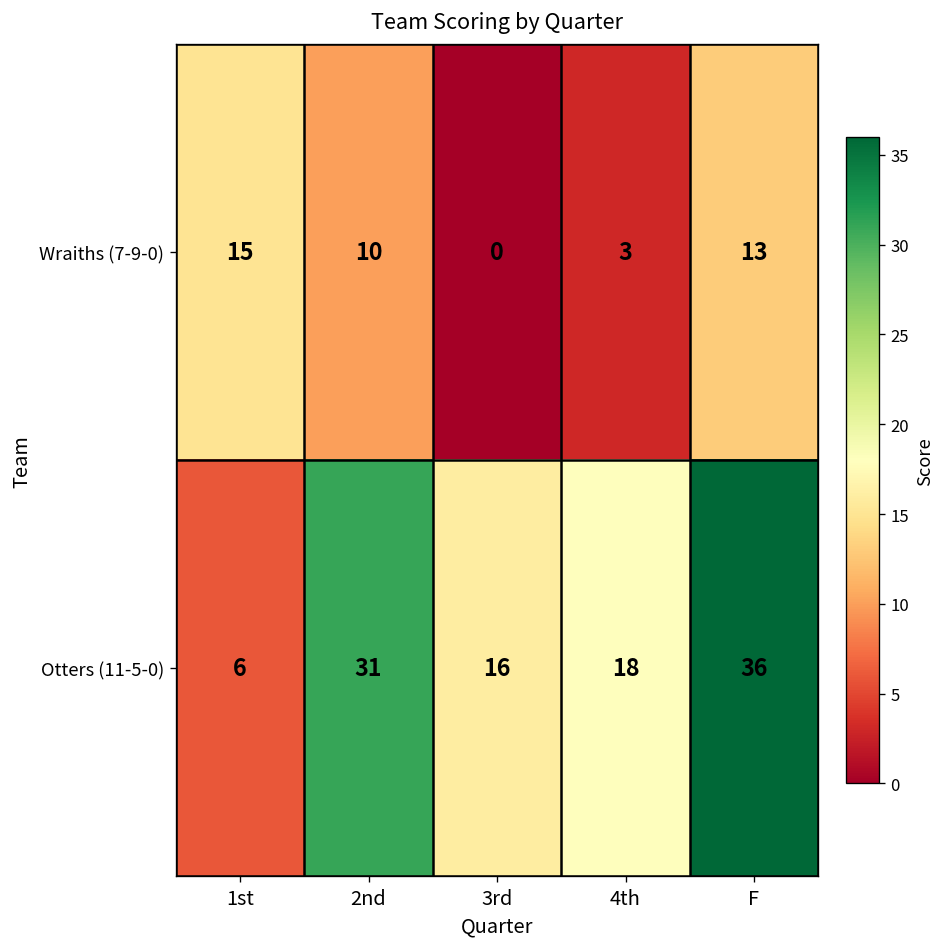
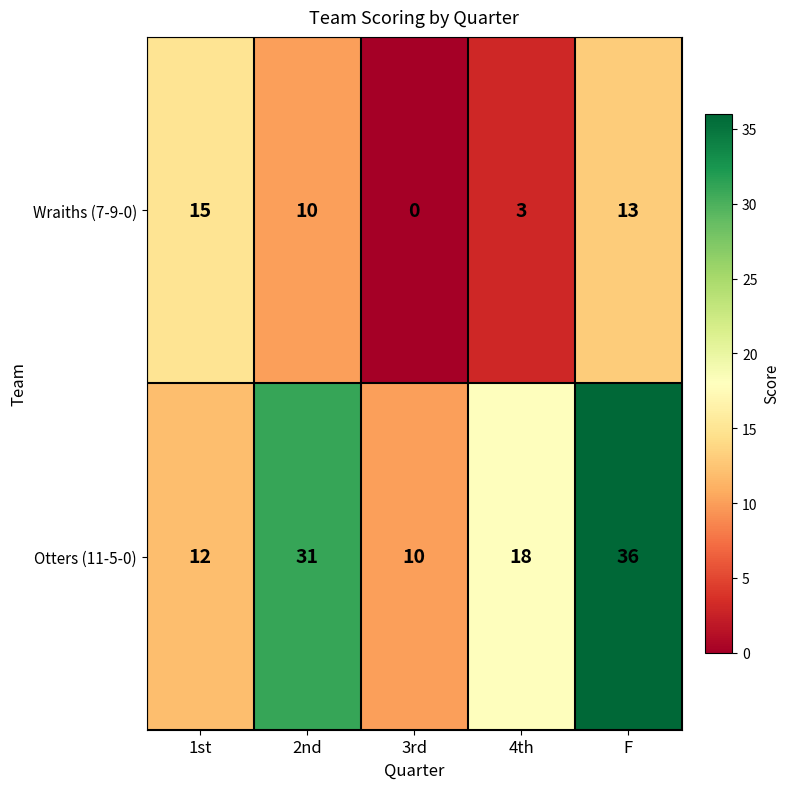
  {
    "Wraiths (7-9-0)": {
      "1st": 15,
      "2nd": 10,
      "3rd": 0,
      "4th": 3,
      "F": 13
    },
    "Otters (11-5-0)": {
-     "1st": 6,
+     "1st": 12,
      "2nd": 31,
-     "3rd": 16,
+     "3rd": 10,
      "4th": 18,
      "F": 36
    }
  }
